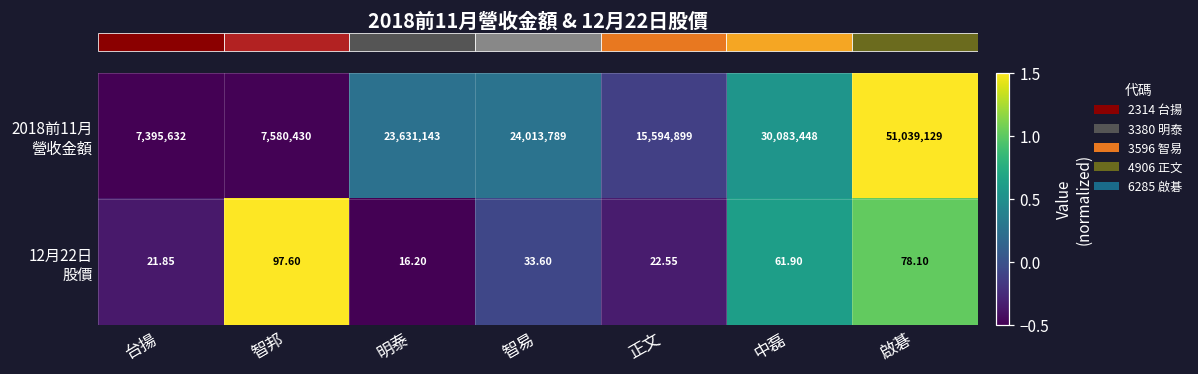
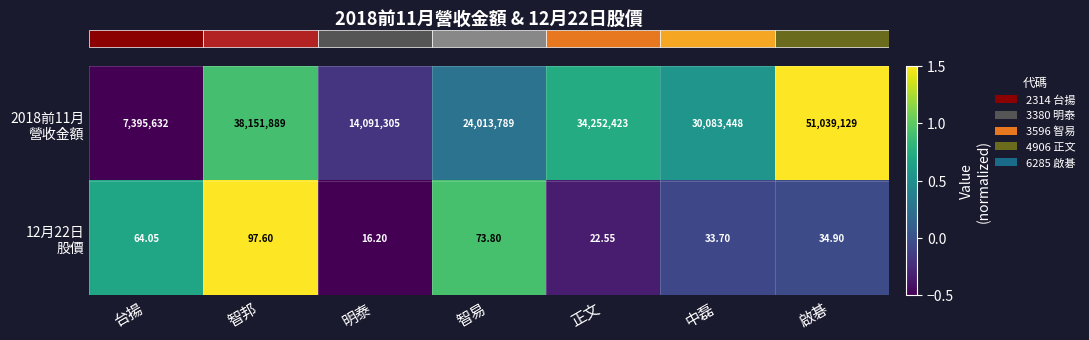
  {
    "2018前11月 營收金額": {
      "台揚": "7,395,632",
-     "智邦": "7,580,430",
-     "明泰": "23,631,143",
+     "智邦": "38,151,889",
+     "明泰": "14,091,305",
      "智易": "24,013,789",
-     "正文": "15,594,899",
+     "正文": "34,252,423",
      "中磊": "30,083,448",
      "啟碁": "51,039,129"
    },
    "12月22日 股價": {
-     "台揚": "21.85",
+     "台揚": "64.05",
      "智邦": "97.60",
      "明泰": "16.20",
-     "智易": "33.60",
+     "智易": "73.80",
      "正文": "22.55",
-     "中磊": "61.90",
-     "啟碁": "78.10"
+     "中磊": "33.70",
+     "啟碁": "34.90"
    }
  }
